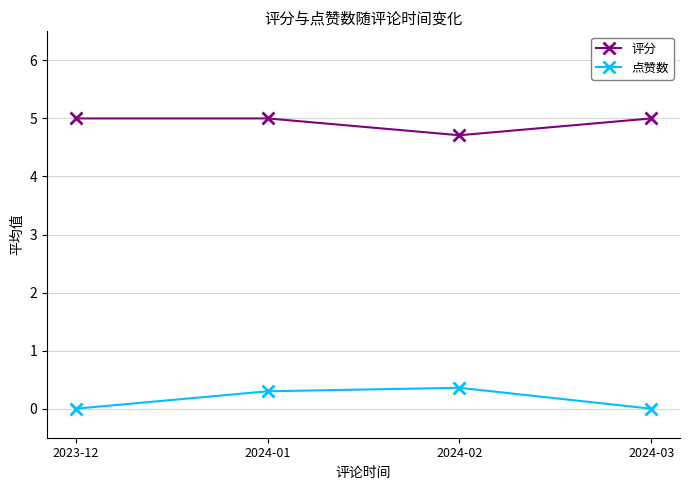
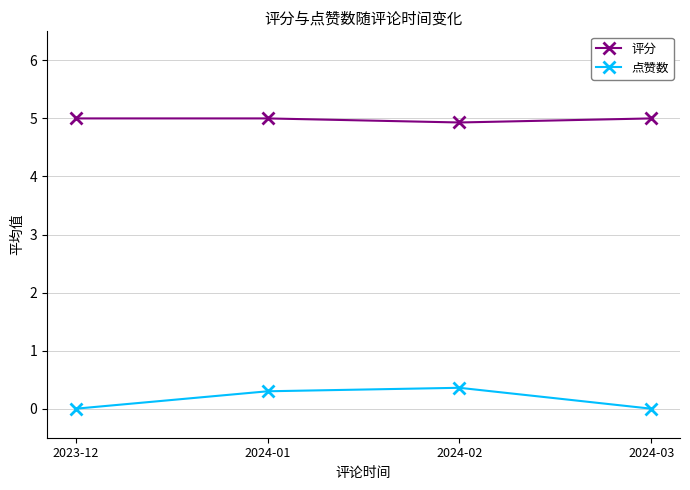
  {
    "评分": {
      "2023-12": 5.0,
      "2024-01": 5.0,
-     "2024-02": 4.7,
+     "2024-02": 4.9,
      "2024-03": 5.0
    },
    "点赞数": {
      "2023-12": 0.0,
      "2024-01": 0.3,
      "2024-02": 0.4,
      "2024-03": 0.0
    }
  }
